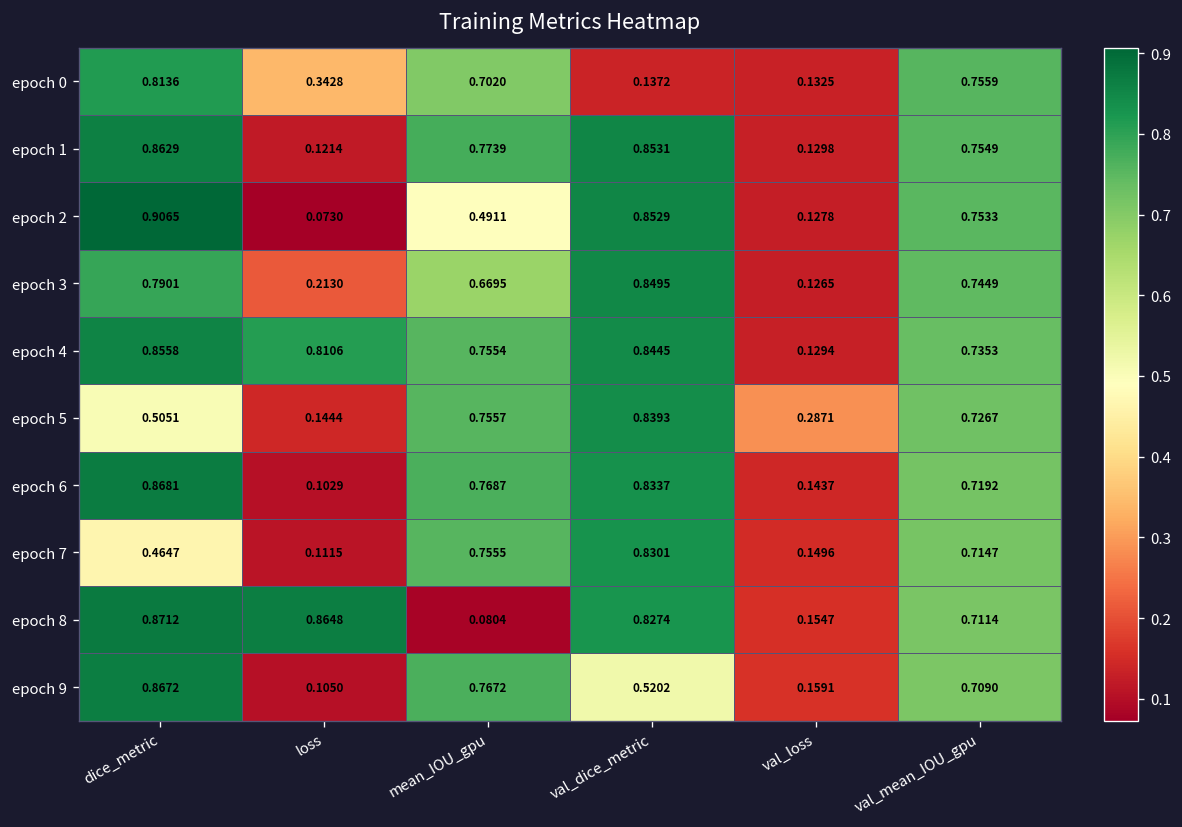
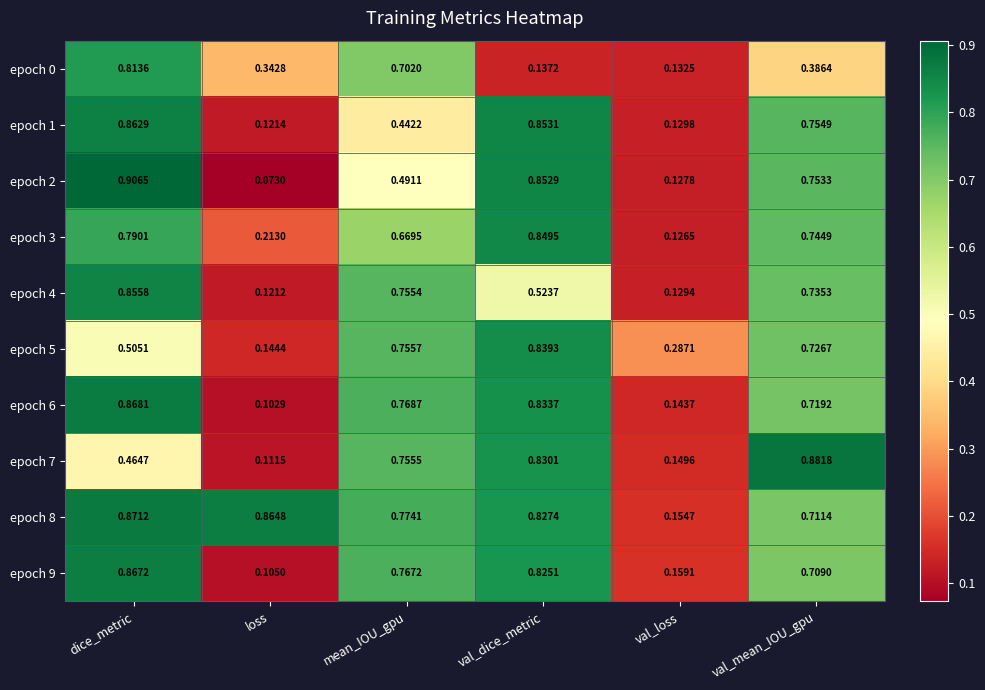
  {
    "epoch 0": {
      "dice_metric": 0.8136,
      "loss": 0.3428,
      "mean_IOU_gpu": 0.7020,
      "val_dice_metric": 0.1372,
      "val_loss": 0.1325,
-     "val_mean_IOU_gpu": 0.7559
+     "val_mean_IOU_gpu": 0.3864
    },
    "epoch 1": {
      "dice_metric": 0.8629,
      "loss": 0.1214,
-     "mean_IOU_gpu": 0.7739,
+     "mean_IOU_gpu": 0.4422,
      "val_dice_metric": 0.8531,
      "val_loss": 0.1298,
      "val_mean_IOU_gpu": 0.7549
    },
    "epoch 2": {
      "dice_metric": 0.9065,
      "loss": 0.0730,
      "mean_IOU_gpu": 0.4911,
      "val_dice_metric": 0.8529,
      "val_loss": 0.1278,
      "val_mean_IOU_gpu": 0.7533
    },
    "epoch 3": {
      "dice_metric": 0.7901,
      "loss": 0.2130,
      "mean_IOU_gpu": 0.6695,
      "val_dice_metric": 0.8495,
      "val_loss": 0.1265,
      "val_mean_IOU_gpu": 0.7449
    },
    "epoch 4": {
      "dice_metric": 0.8558,
-     "loss": 0.8106,
+     "loss": 0.1212,
      "mean_IOU_gpu": 0.7554,
-     "val_dice_metric": 0.8445,
+     "val_dice_metric": 0.5237,
      "val_loss": 0.1294,
      "val_mean_IOU_gpu": 0.7353
    },
    "epoch 5": {
      "dice_metric": 0.5051,
      "loss": 0.1444,
      "mean_IOU_gpu": 0.7557,
      "val_dice_metric": 0.8393,
      "val_loss": 0.2871,
      "val_mean_IOU_gpu": 0.7267
    },
    "epoch 6": {
      "dice_metric": 0.8681,
      "loss": 0.1029,
      "mean_IOU_gpu": 0.7687,
      "val_dice_metric": 0.8337,
      "val_loss": 0.1437,
      "val_mean_IOU_gpu": 0.7192
    },
    "epoch 7": {
      "dice_metric": 0.4647,
      "loss": 0.1115,
      "mean_IOU_gpu": 0.7555,
      "val_dice_metric": 0.8301,
      "val_loss": 0.1496,
-     "val_mean_IOU_gpu": 0.7147
+     "val_mean_IOU_gpu": 0.8818
    },
    "epoch 8": {
      "dice_metric": 0.8712,
      "loss": 0.8648,
-     "mean_IOU_gpu": 0.0804,
+     "mean_IOU_gpu": 0.7741,
      "val_dice_metric": 0.8274,
      "val_loss": 0.1547,
      "val_mean_IOU_gpu": 0.7114
    },
    "epoch 9": {
      "dice_metric": 0.8672,
      "loss": 0.1050,
      "mean_IOU_gpu": 0.7672,
-     "val_dice_metric": 0.5202,
+     "val_dice_metric": 0.8251,
      "val_loss": 0.1591,
      "val_mean_IOU_gpu": 0.7090
    }
  }
